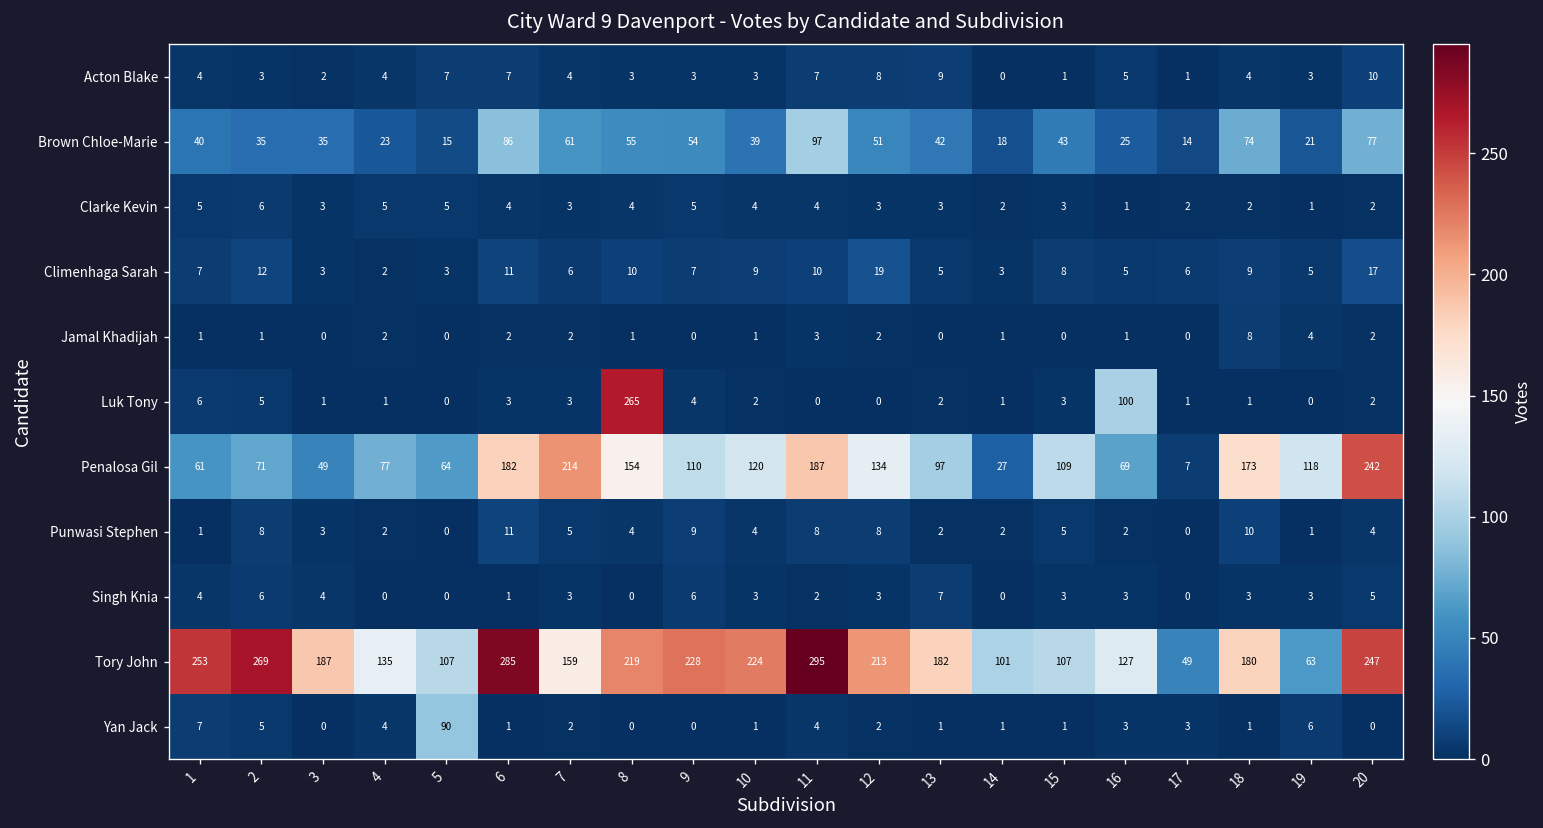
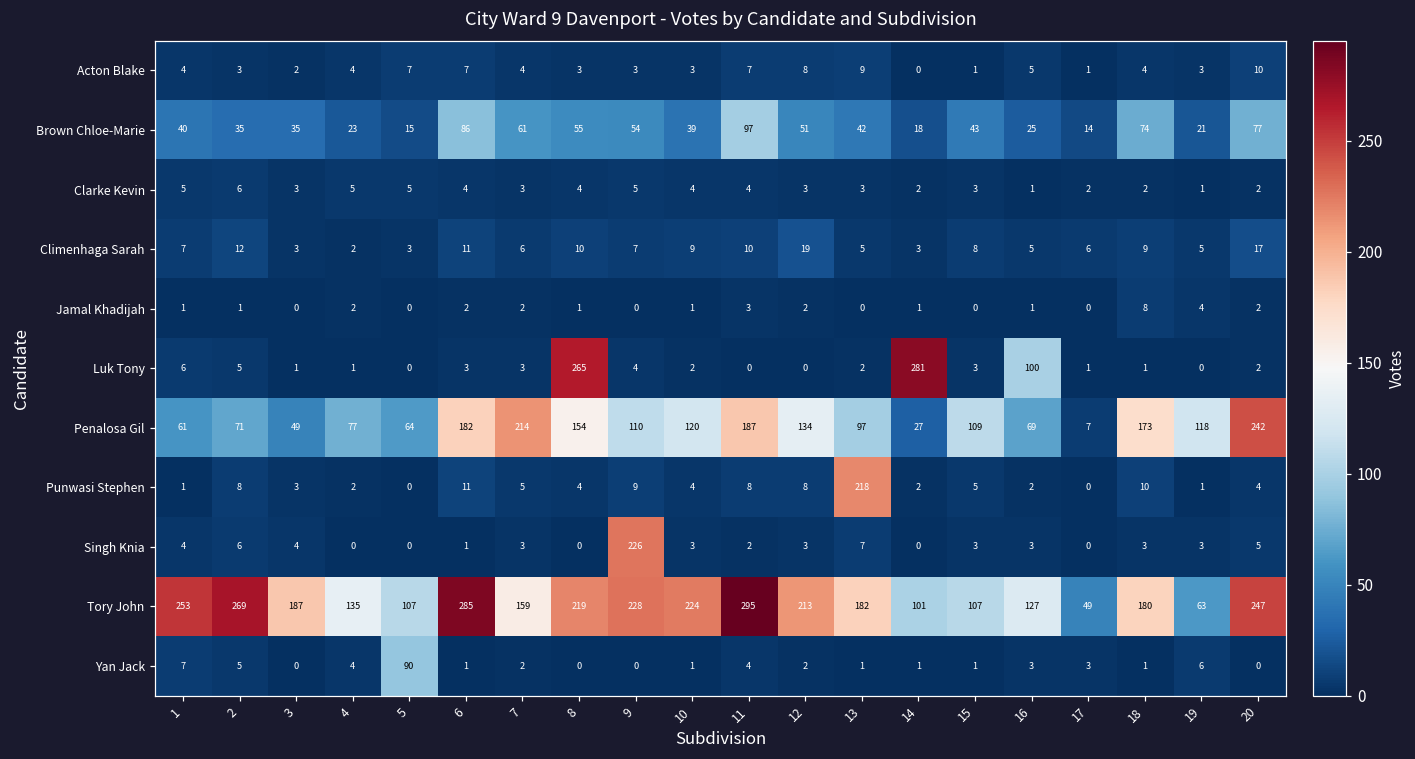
  {
    "Luk Tony": {
      "1": 6,
      "2": 5,
      "3": 1,
      "4": 1,
      "5": 0,
      "6": 3,
      "7": 3,
      "8": 265,
      "9": 4,
      "10": 2,
      "11": 0,
      "12": 0,
      "13": 2,
-     "14": 1,
+     "14": 281,
      "15": 3,
      "16": 100,
      "17": 1,
      "18": 1,
      "19": 0,
      "20": 2
    },
    "Punwasi Stephen": {
      "1": 1,
      "2": 8,
      "3": 3,
      "4": 2,
      "5": 0,
      "6": 11,
      "7": 5,
      "8": 4,
      "9": 9,
      "10": 4,
      "11": 8,
      "12": 8,
-     "13": 2,
+     "13": 218,
      "14": 2,
      "15": 5,
      "16": 2,
      "17": 0,
      "18": 10,
      "19": 1,
      "20": 4
    },
    "Singh Knia": {
      "1": 4,
      "2": 6,
      "3": 4,
      "4": 0,
      "5": 0,
      "6": 1,
      "7": 3,
      "8": 0,
-     "9": 6,
+     "9": 226,
      "10": 3,
      "11": 2,
      "12": 3,
      "13": 7,
      "14": 0,
      "15": 3,
      "16": 3,
      "17": 0,
      "18": 3,
      "19": 3,
      "20": 5
    }
  }
